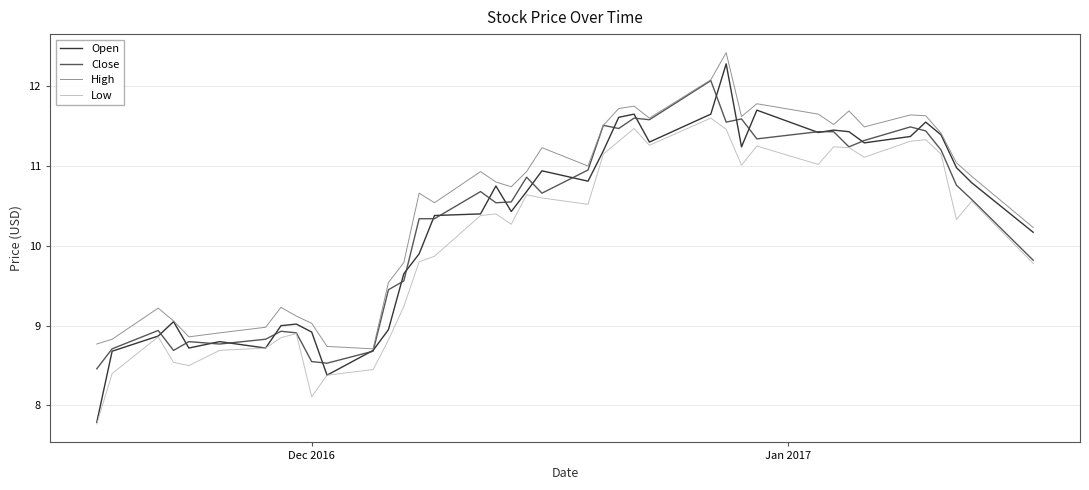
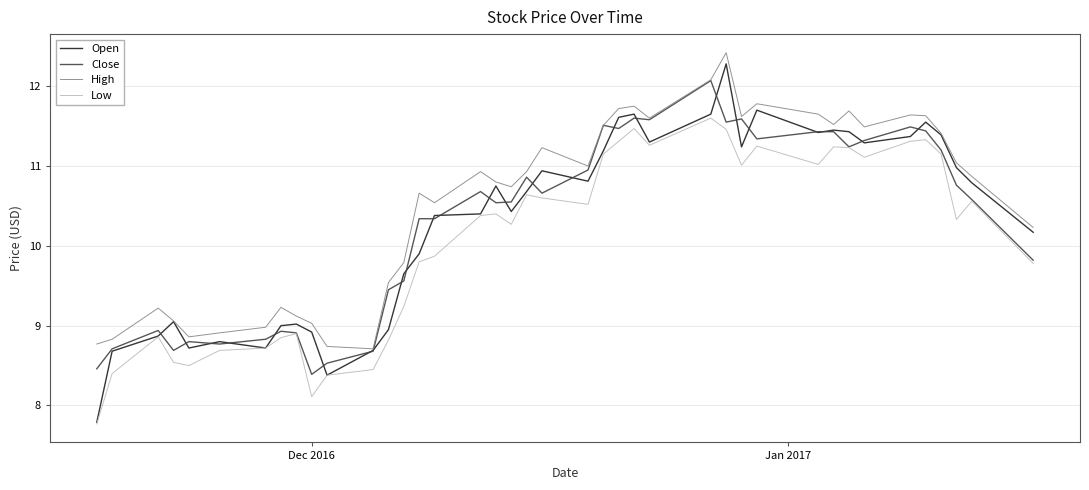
  {
    "Open": {
      "Dec 2016": 8.9
    },
    "Close": {
-     "Dec 2016": 8.6
+     "Dec 2016": 8.4
    },
    "High": {
      "Dec 2016": 9.0
    },
    "Low": {
      "Dec 2016": 8.1
    }
  }
